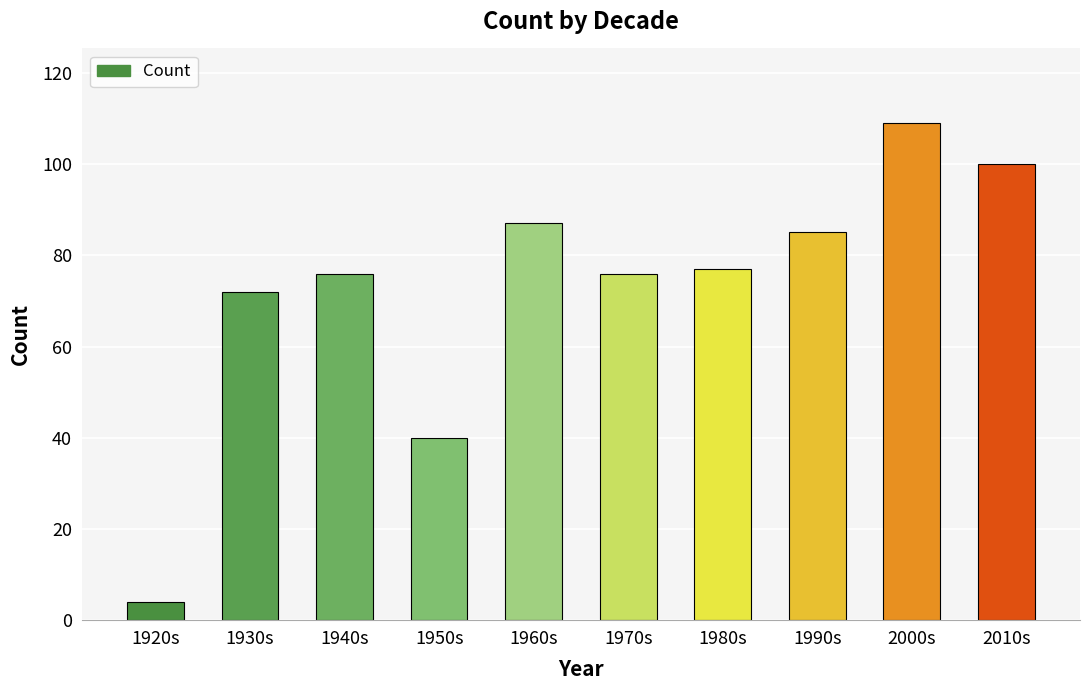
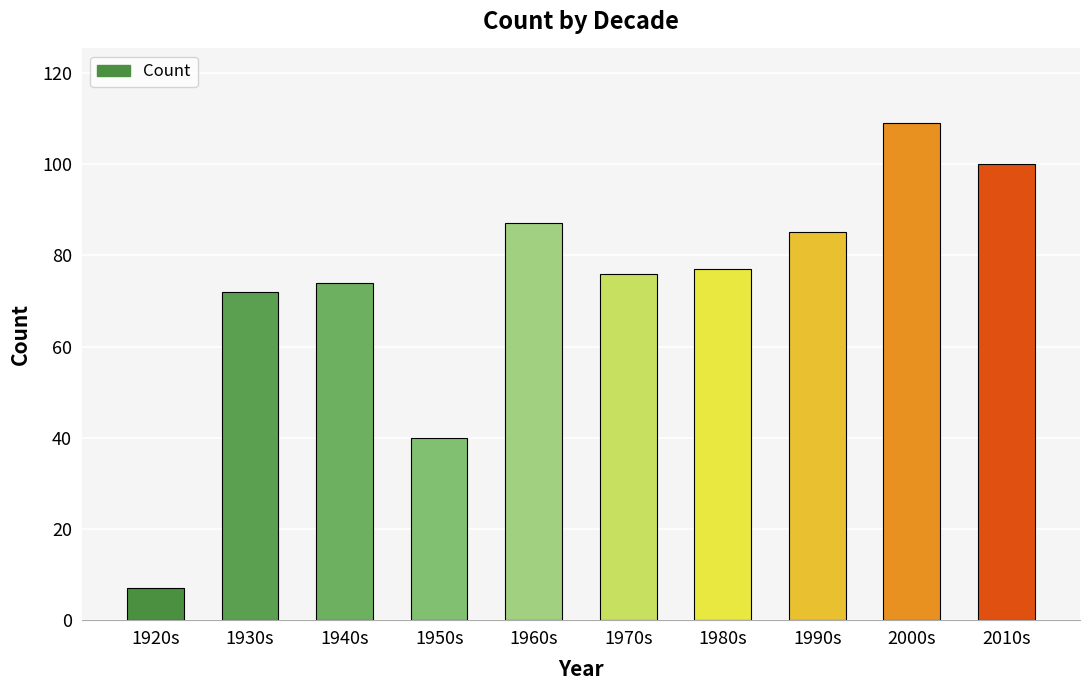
  {
-   "1920s": 4,
+   "1920s": 7,
    "1930s": 72,
-   "1940s": 76,
+   "1940s": 74,
    "1950s": 40,
    "1960s": 87,
    "1970s": 76,
    "1980s": 77,
    "1990s": 85,
    "2000s": 109,
    "2010s": 100
  }
